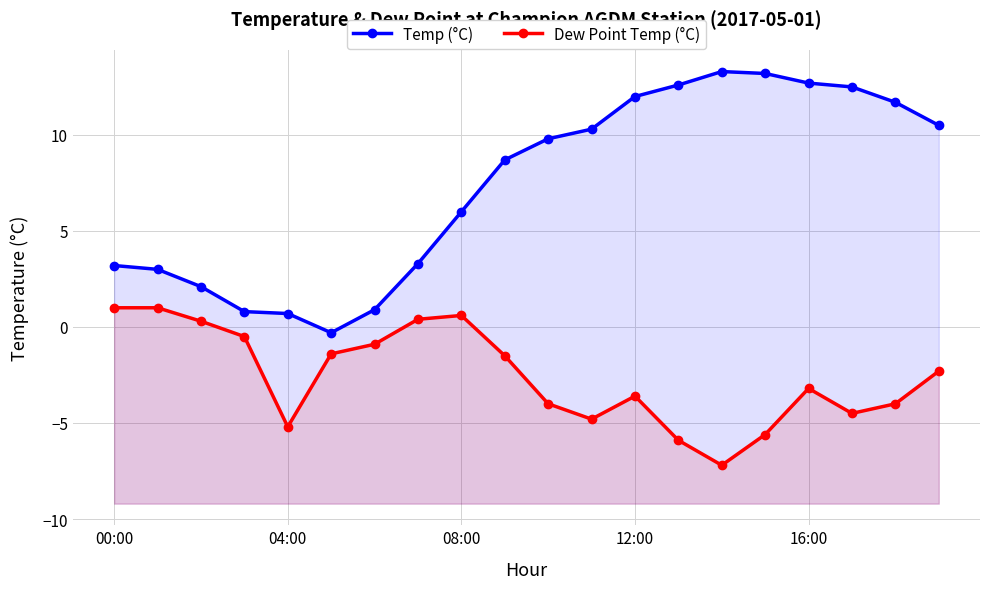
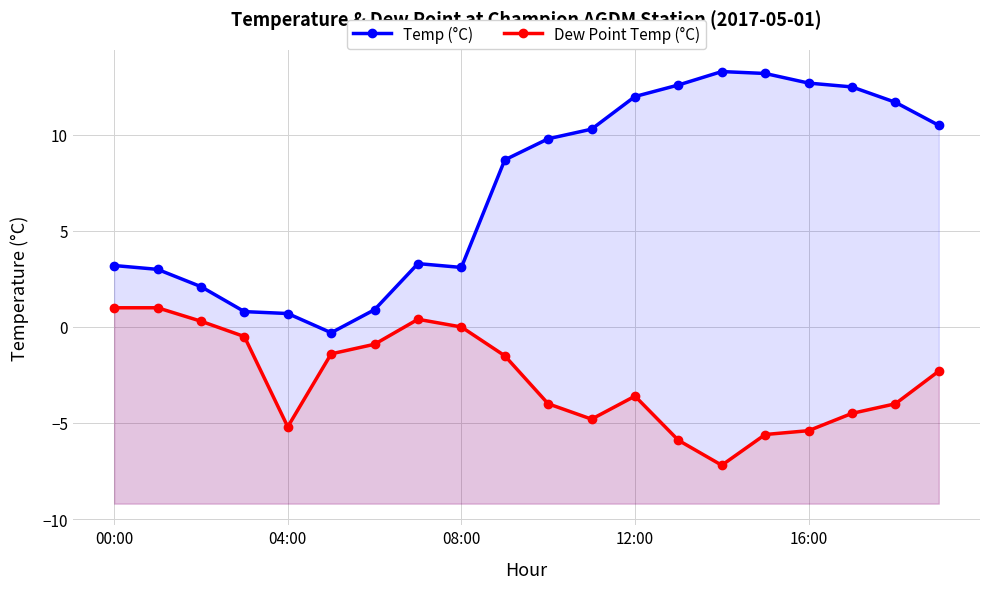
  {
    "Temp (°C)": {
      "00:00": 3.2,
      "04:00": 0.7,
-     "08:00": 6.0,
+     "08:00": 3.1,
      "12:00": 12.0,
      "16:00": 12.7
    },
    "Dew Point Temp (°C)": {
      "00:00": 1.0,
      "04:00": -5.2,
-     "08:00": 0.6,
+     "08:00": 0.0,
      "12:00": -3.6,
-     "16:00": -3.2
+     "16:00": -5.4
    }
  }
